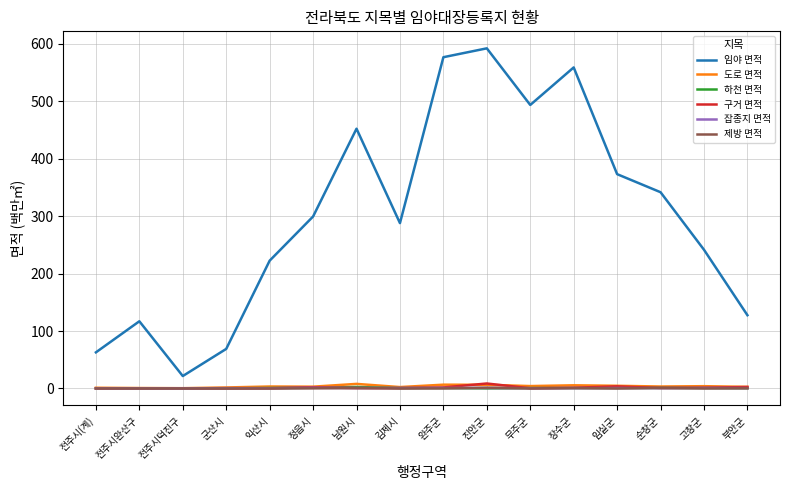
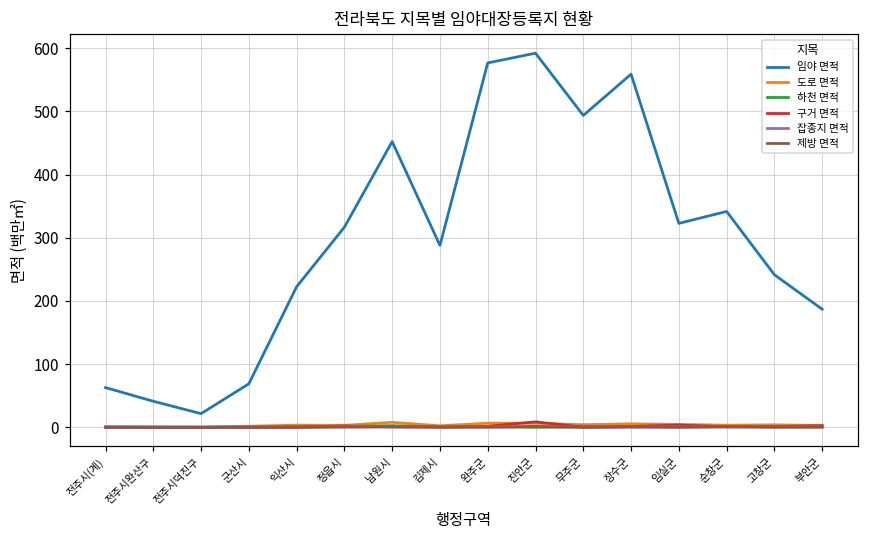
  {
    "임야 면적": {
      "전주시(계)": 60,
-     "전주시완산구": 120,
+     "전주시완산구": 40,
      "전주시덕진구": 20,
      "군산시": 70,
      "익산시": 220,
-     "정읍시": 300,
+     "정읍시": 320,
      "남원시": 450,
      "김제시": 290,
      "완주군": 580,
      "진안군": 590,
      "무주군": 490,
      "장수군": 560,
-     "임실군": 370,
+     "임실군": 320,
      "순창군": 340,
      "고창군": 240,
-     "부안군": 130
+     "부안군": 190
    },
    "도로 면적": {
      "남원시": 10,
      "완주군": 10
    }
  }
